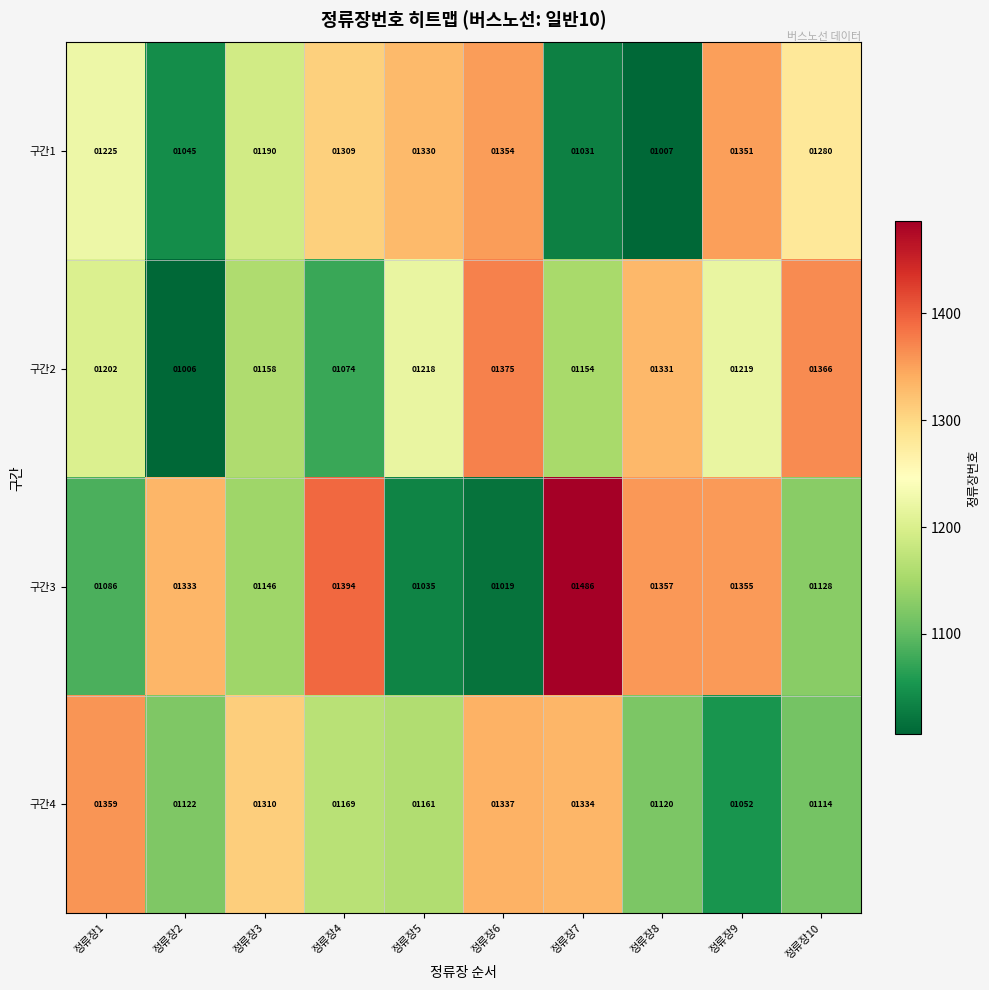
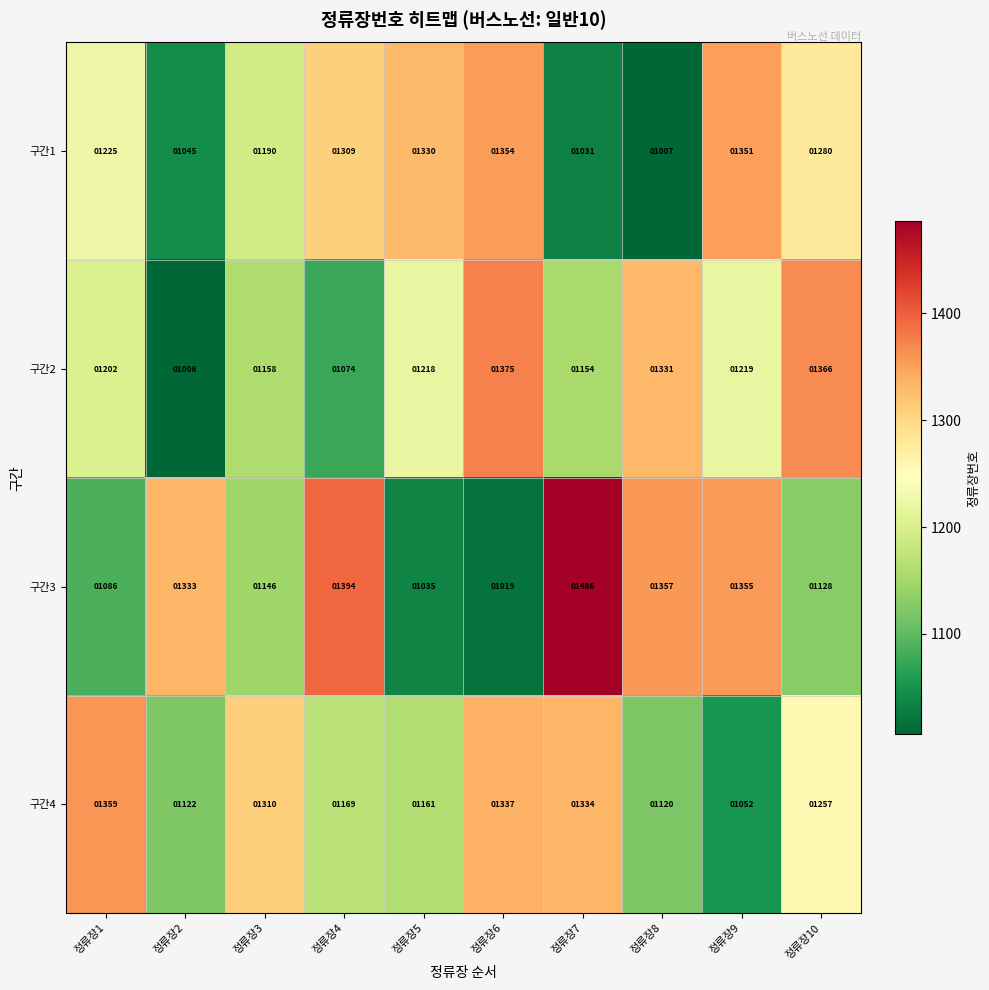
  {
    "구간1": {
      "정류장1": "01225",
      "정류장2": "01045",
      "정류장3": "01190",
      "정류장4": "01309",
      "정류장5": "01330",
      "정류장6": "01354",
      "정류장7": "01031",
      "정류장8": "01007",
      "정류장9": "01351",
      "정류장10": "01280"
    },
    "구간2": {
      "정류장1": "01202",
      "정류장2": "01006",
      "정류장3": "01158",
      "정류장4": "01074",
      "정류장5": "01218",
      "정류장6": "01375",
      "정류장7": "01154",
      "정류장8": "01331",
      "정류장9": "01219",
      "정류장10": "01366"
    },
    "구간3": {
      "정류장1": "01086",
      "정류장2": "01333",
      "정류장3": "01146",
      "정류장4": "01394",
      "정류장5": "01035",
      "정류장6": "01019",
      "정류장7": "01486",
      "정류장8": "01357",
      "정류장9": "01355",
      "정류장10": "01128"
    },
    "구간4": {
      "정류장1": "01359",
      "정류장2": "01122",
      "정류장3": "01310",
      "정류장4": "01169",
      "정류장5": "01161",
      "정류장6": "01337",
      "정류장7": "01334",
      "정류장8": "01120",
      "정류장9": "01052",
-     "정류장10": "01114"
+     "정류장10": "01257"
    }
  }
